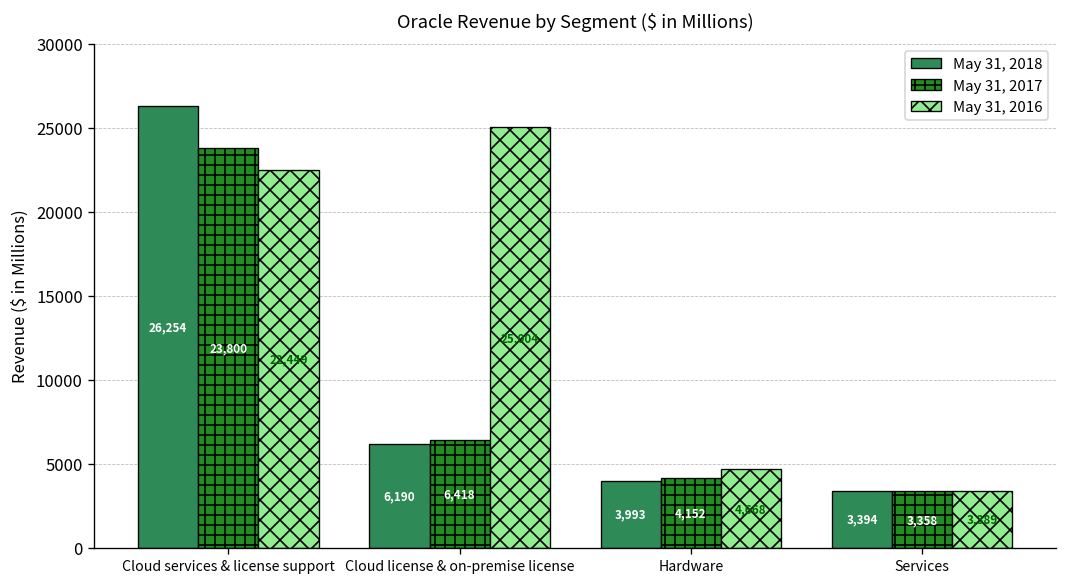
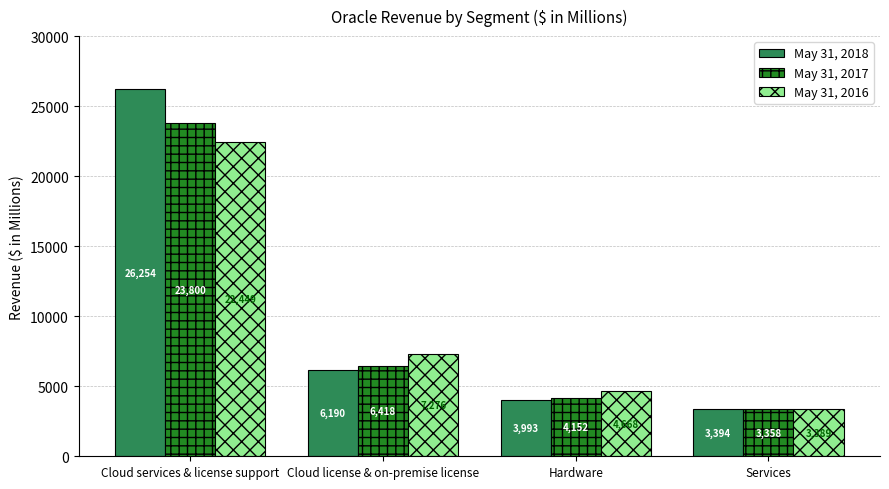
  {
    "May 31, 2016": {
      "Cloud services & license support": "22,449",
-     "Cloud license & on-premise license": "25,004",
+     "Cloud license & on-premise license": "7,276",
      "Hardware": "4,668",
      "Services": "3,389"
    }
  }
